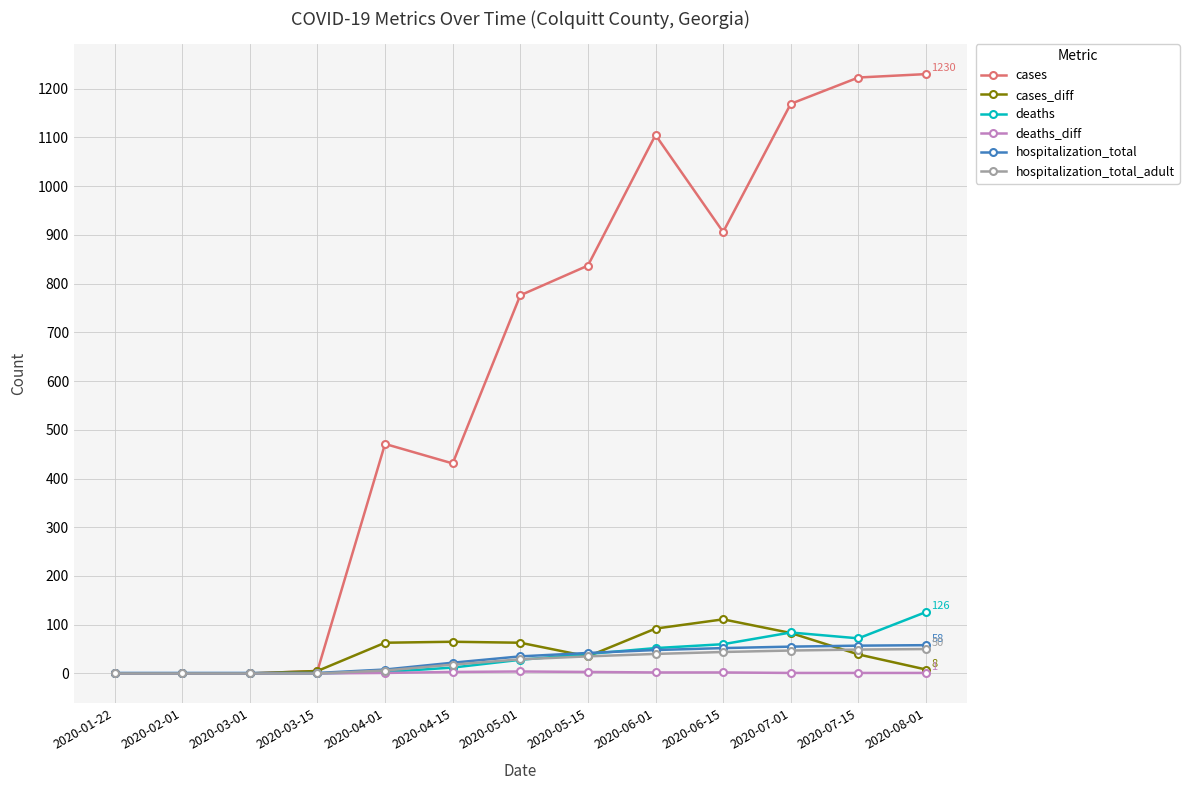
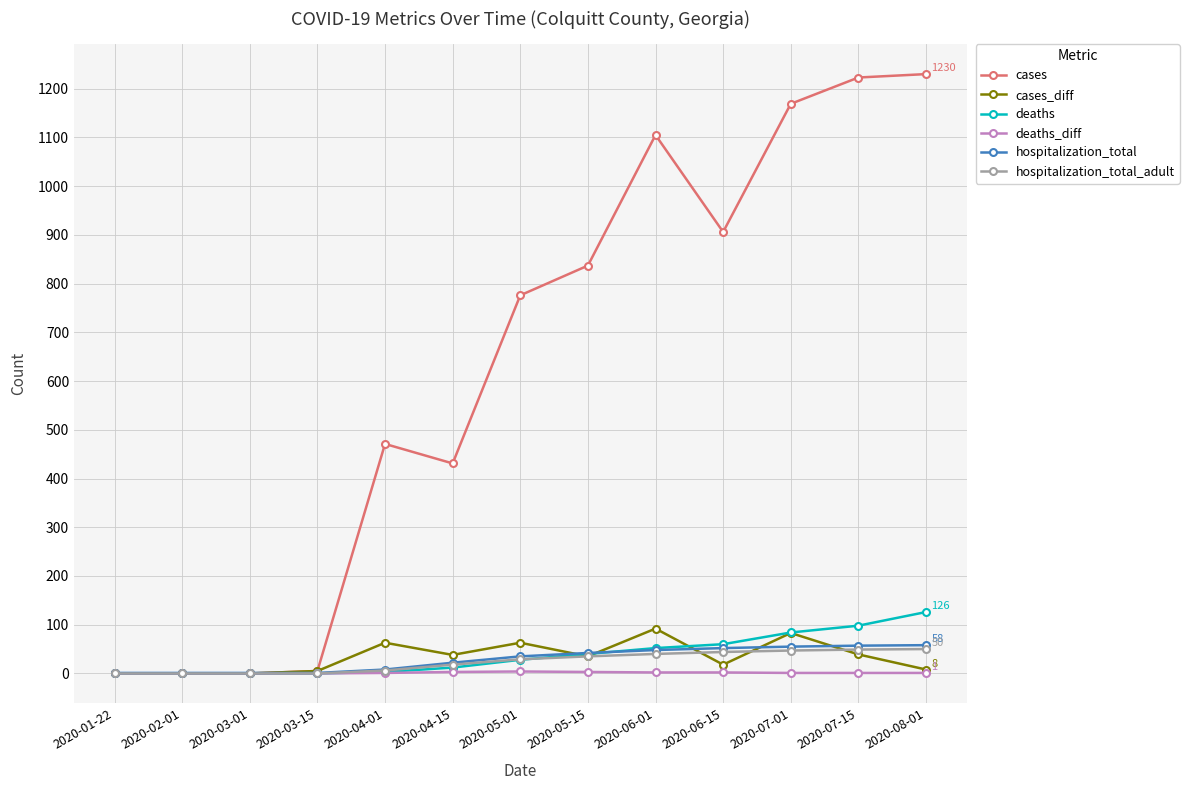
  {
    "cases": {
      "2020-08-01": 1230
    },
    "cases_diff": {
      "2020-04-01": 60,
-     "2020-04-15": 70,
+     "2020-04-15": 40,
      "2020-05-01": 60,
      "2020-06-01": 90,
-     "2020-06-15": 110,
+     "2020-06-15": 20,
      "2020-07-15": 40
    },
    "deaths": {
      "2020-04-15": 10,
      "2020-06-15": 60,
-     "2020-07-15": 70
+     "2020-07-15": 100
    },
    "hospitalization_total": {
      "2020-05-01": 40,
      "2020-06-15": 50,
      "2020-07-01": 60,
      "2020-07-15": 60
    }
  }
